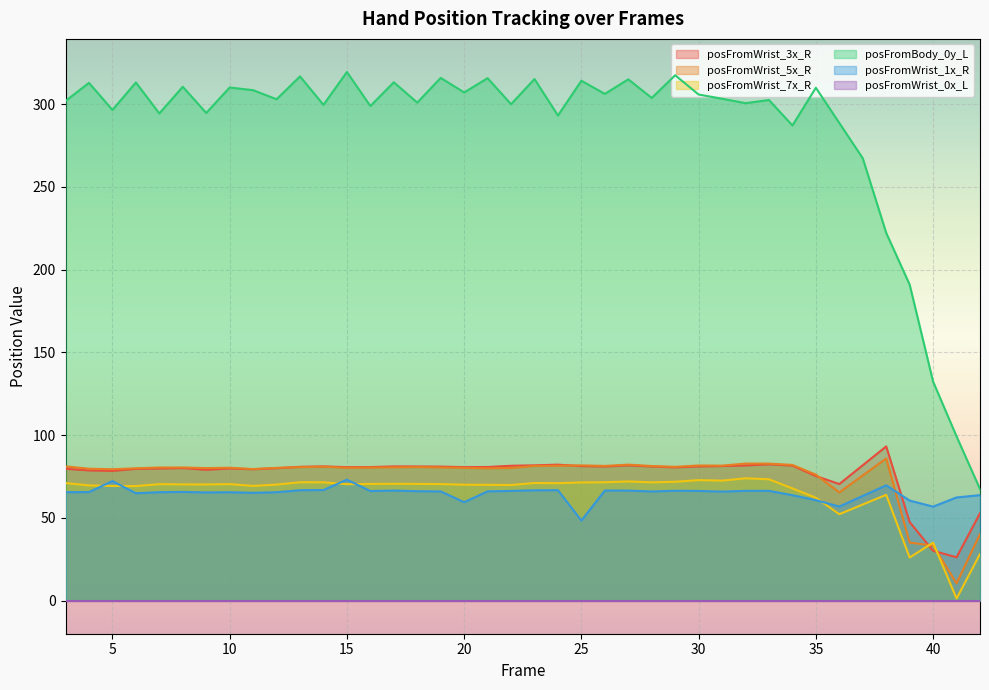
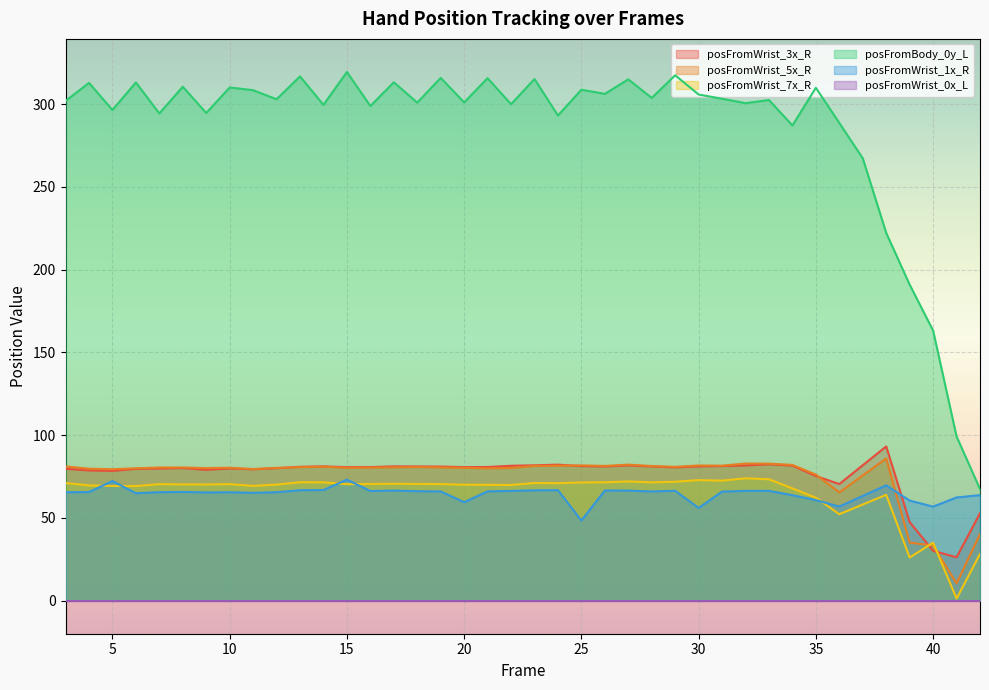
  {
    "posFromBody_0y_L": {
      "5": 297,
      "10": 310,
      "15": 319,
-     "20": 307,
-     "25": 314,
-     "40": 132
+     "20": 301,
+     "25": 309,
+     "40": 163
    },
    "posFromWrist_1x_R": {
      "5": 72,
      "10": 66,
      "15": 73,
      "20": 59,
      "25": 48,
-     "30": 66,
+     "30": 56,
      "40": 57
    },
    "posFromWrist_0x_L": {
      "5": 0,
      "10": 0,
      "15": 0,
      "20": 0,
      "25": 0,
      "30": 0,
      "35": 0,
      "40": 0
    }
  }
